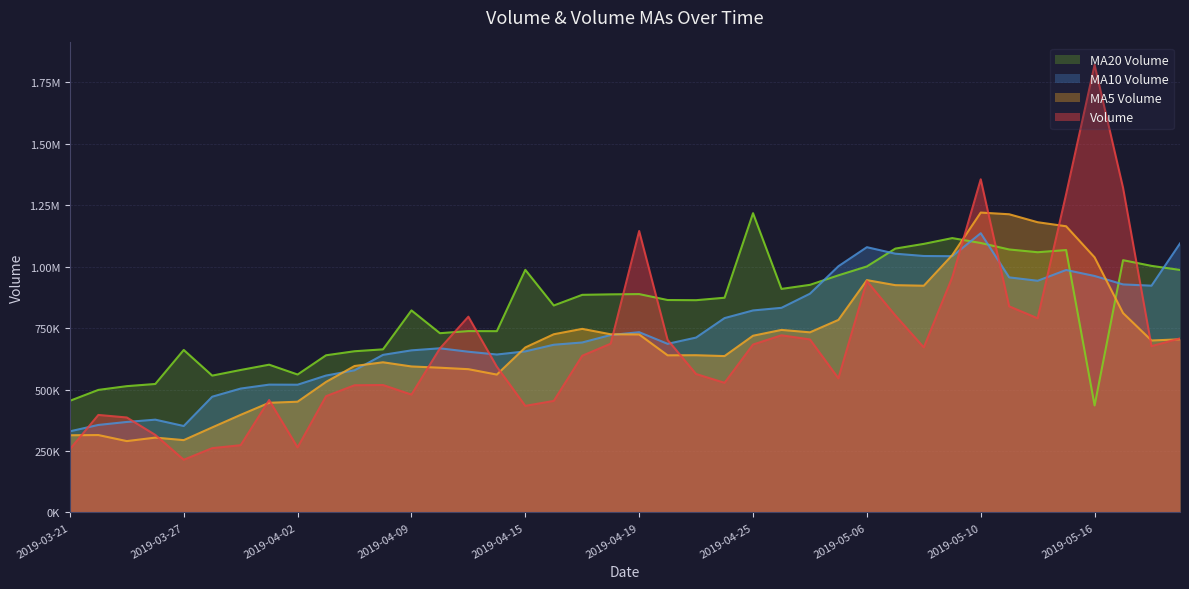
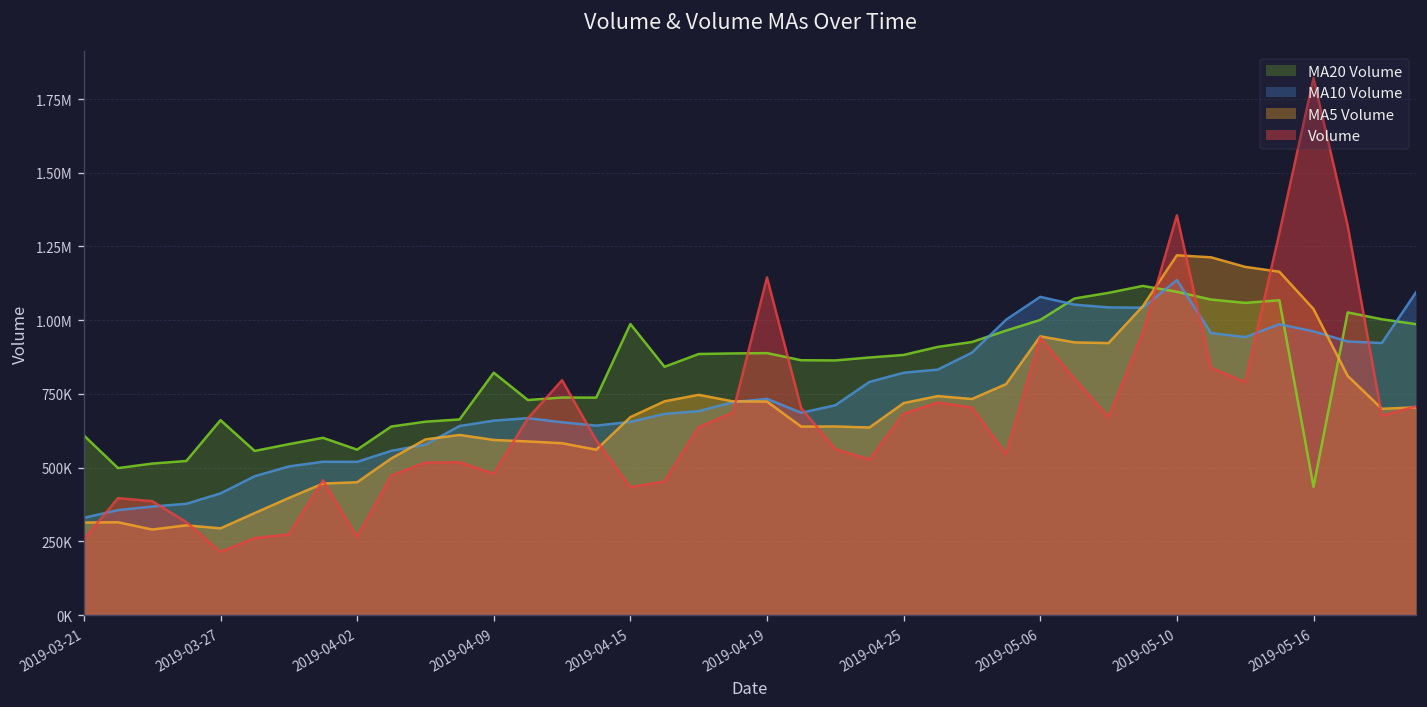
  {
    "MA20 Volume": {
-     "2019-03-21": 450000,
+     "2019-03-21": 610000,
      "2019-03-27": 660000,
      "2019-04-02": 560000,
      "2019-04-09": 820000,
      "2019-04-15": 990000,
      "2019-04-19": 890000,
-     "2019-04-25": 1220000,
+     "2019-04-25": 880000,
      "2019-05-06": 1000000,
      "2019-05-10": 1100000,
      "2019-05-16": 440000
    },
    "MA10 Volume": {
      "2019-03-21": 330000,
-     "2019-03-27": 350000,
+     "2019-03-27": 410000,
      "2019-04-02": 520000,
      "2019-04-09": 660000,
      "2019-04-15": 660000,
      "2019-04-25": 820000,
      "2019-05-06": 1080000,
      "2019-05-10": 1140000,
      "2019-05-16": 960000
    }
  }
